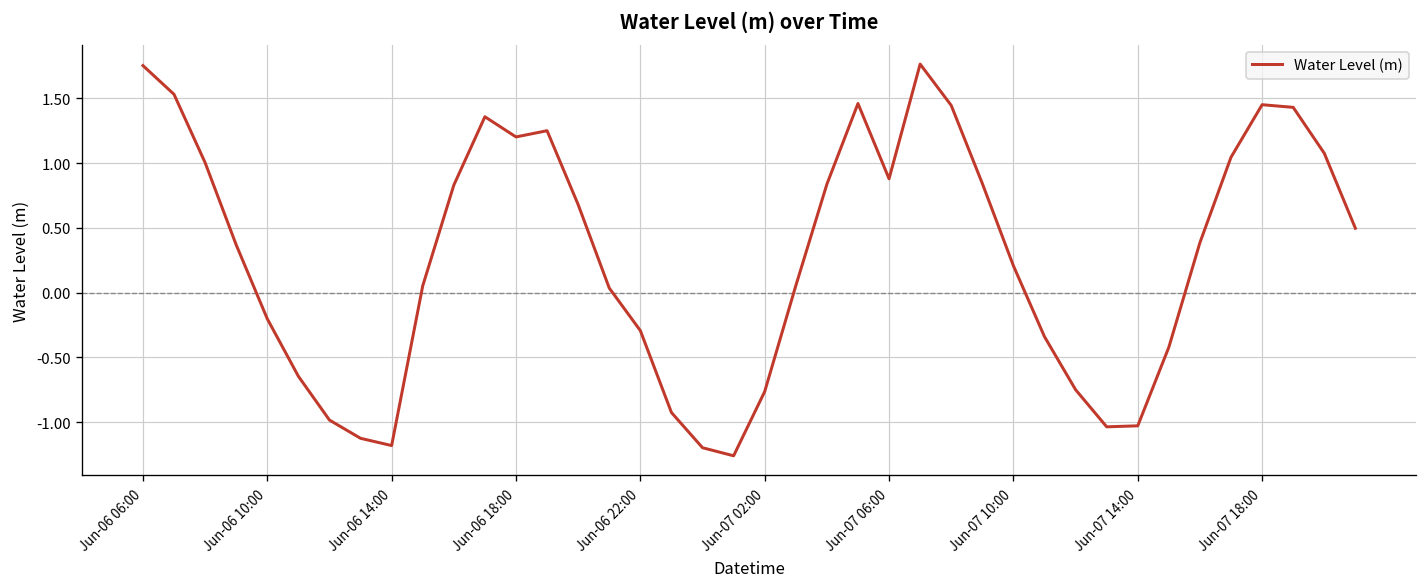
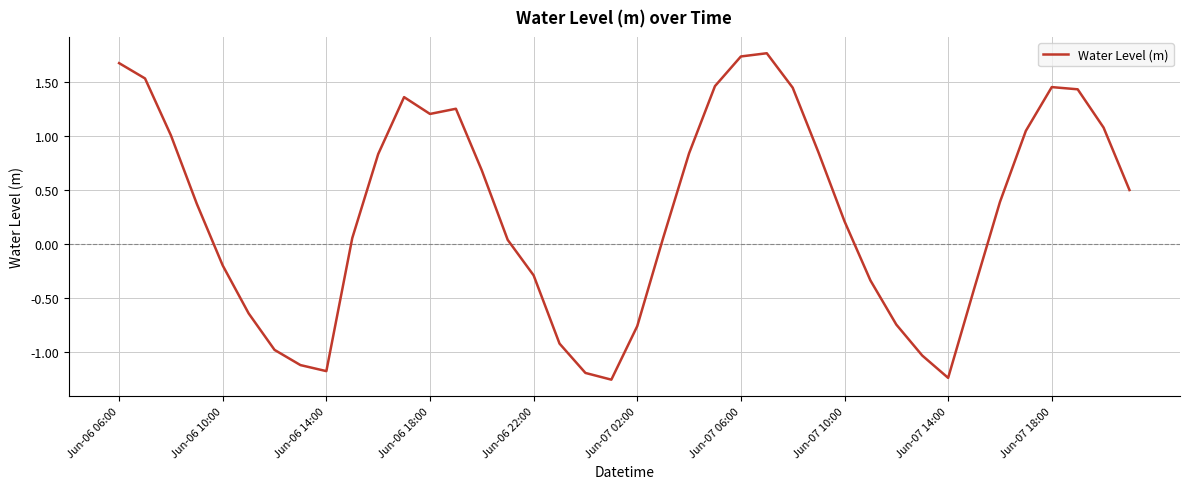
  {
-   "Jun-06 06:00": 1.75,
+   "Jun-06 06:00": 1.67,
    "Jun-06 10:00": -0.20,
    "Jun-06 14:00": -1.18,
    "Jun-06 18:00": 1.20,
    "Jun-06 22:00": -0.29,
    "Jun-07 02:00": -0.76,
-   "Jun-07 06:00": 0.88,
+   "Jun-07 06:00": 1.74,
    "Jun-07 10:00": 0.21,
-   "Jun-07 14:00": -1.03,
+   "Jun-07 14:00": -1.24,
    "Jun-07 18:00": 1.45
  }
